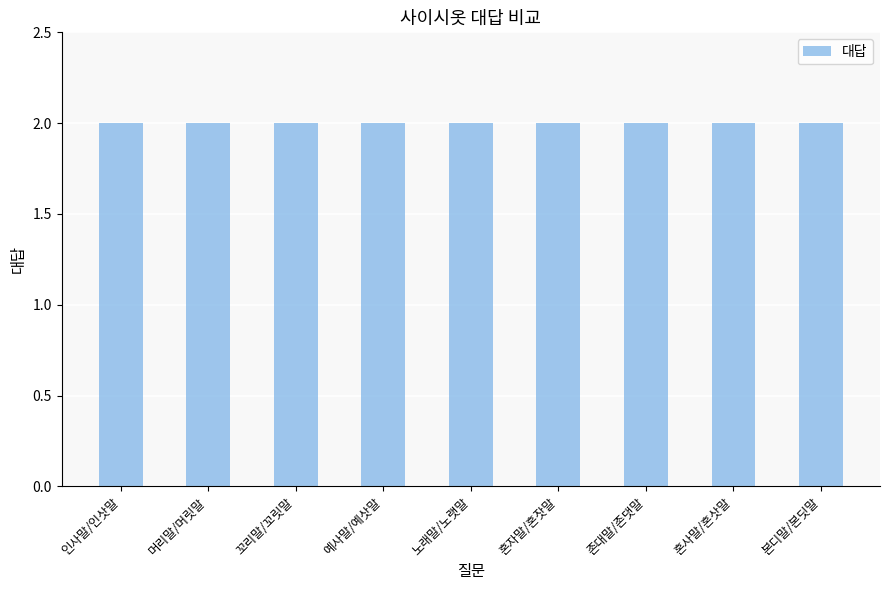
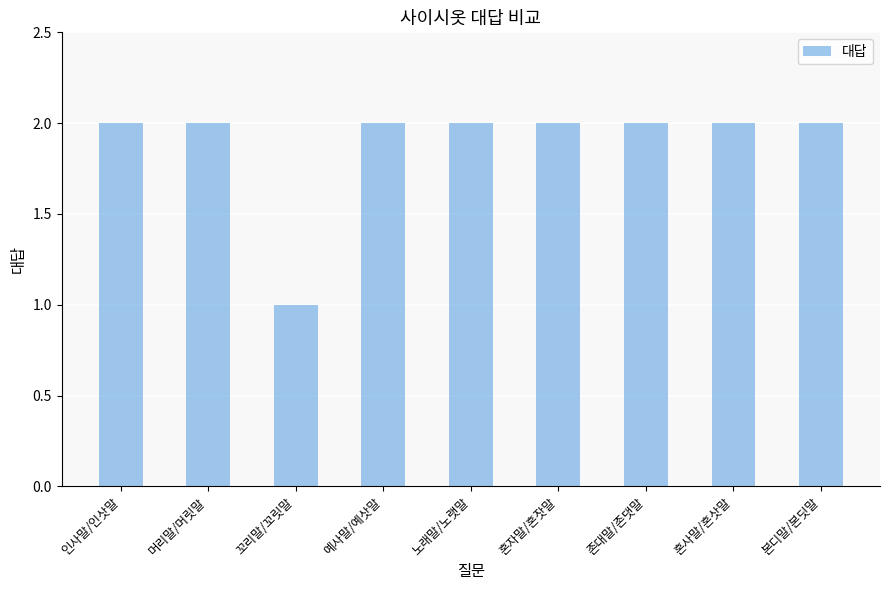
  {
    "인사말/인삿말": 2,
    "머리말/머릿말": 2,
-   "꼬리말/꼬릿말": 2,
+   "꼬리말/꼬릿말": 1,
    "예사말/예삿말": 2,
    "노래말/노랫말": 2,
    "혼자말/혼잣말": 2,
    "존대말/존댓말": 2,
    "혼사말/혼삿말": 2,
    "본디말/본딧말": 2
  }
